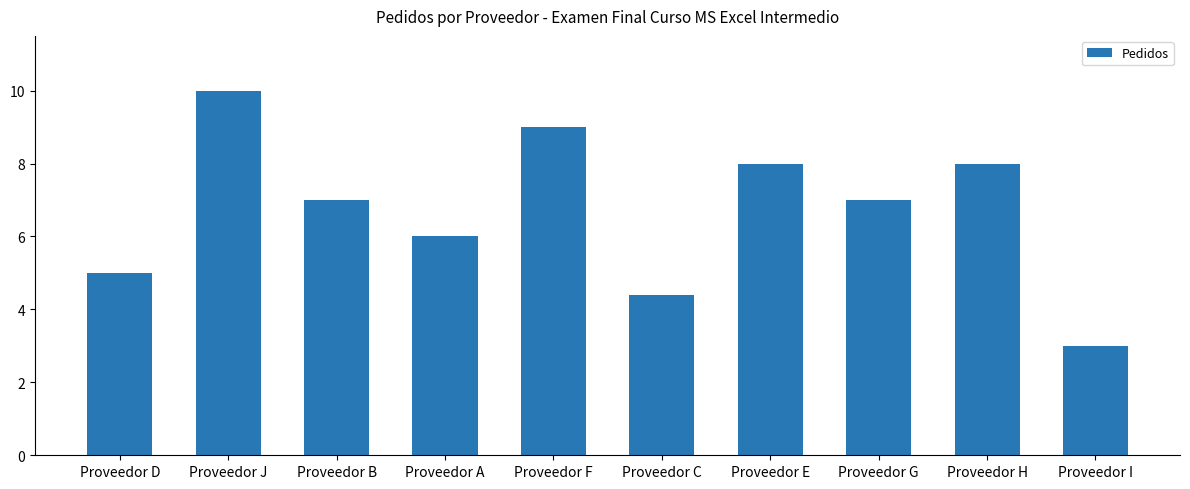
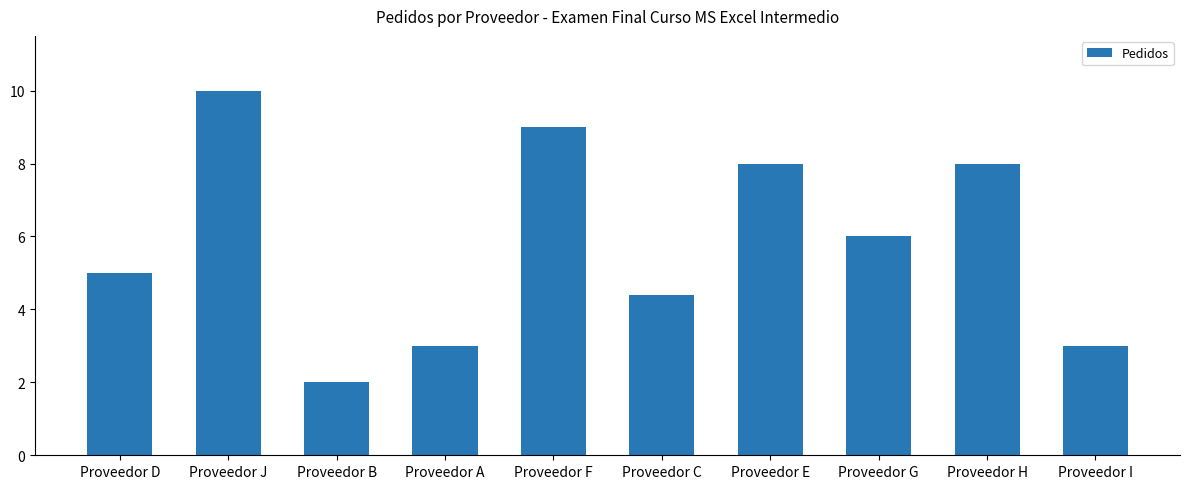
  {
    "Proveedor D": 5,
    "Proveedor J": 10,
-   "Proveedor B": 7,
-   "Proveedor A": 6,
+   "Proveedor B": 2,
+   "Proveedor A": 3,
    "Proveedor F": 9,
    "Proveedor C": 4.4,
    "Proveedor E": 8,
-   "Proveedor G": 7,
+   "Proveedor G": 6,
    "Proveedor H": 8,
    "Proveedor I": 3
  }
